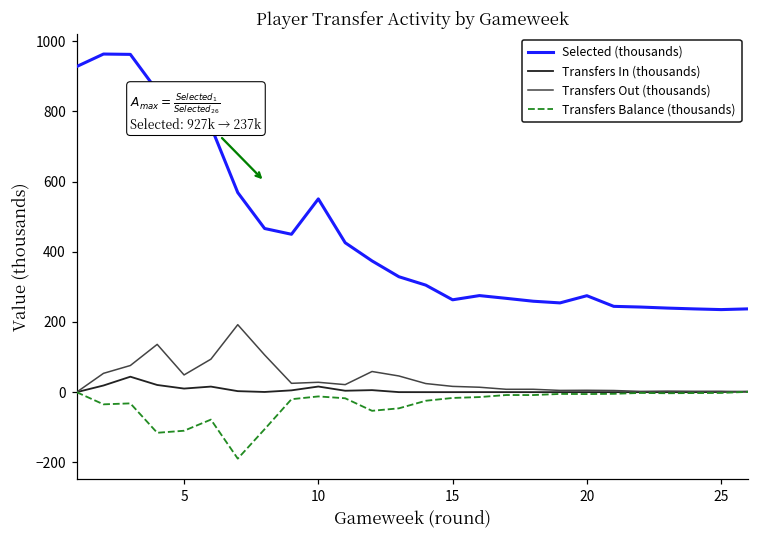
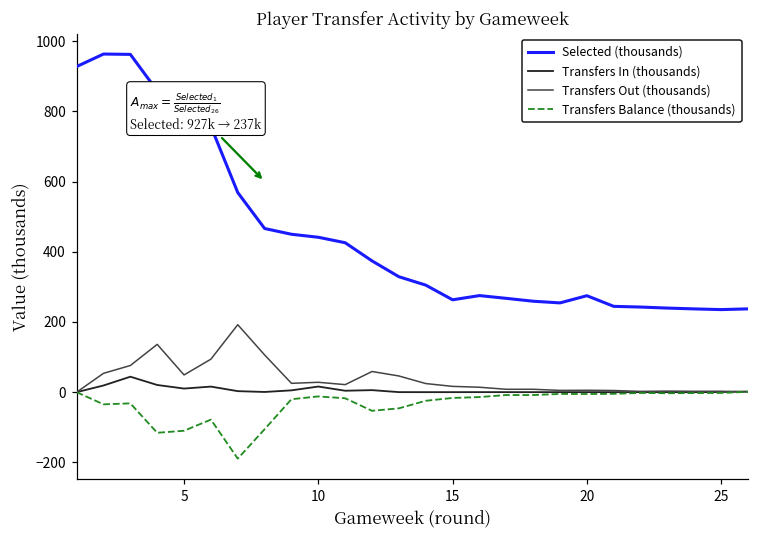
  {
    "Selected (thousands)": {
-     "10": 550,
+     "10": 440,
      "15": 260,
      "20": 270,
      "25": 240
    },
    "Transfers Balance (thousands)": {
      "5": -110,
      "10": -10,
      "15": -20
    }
  }
